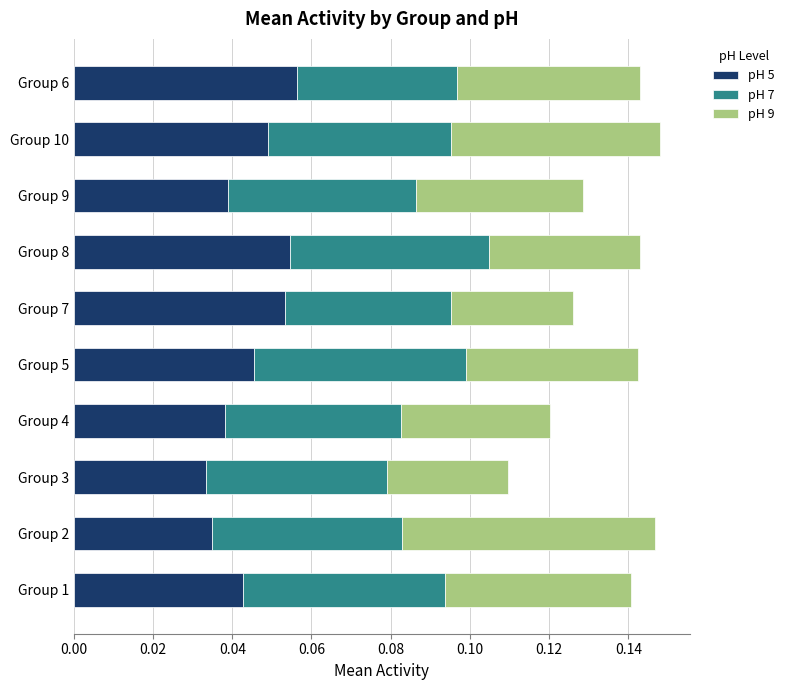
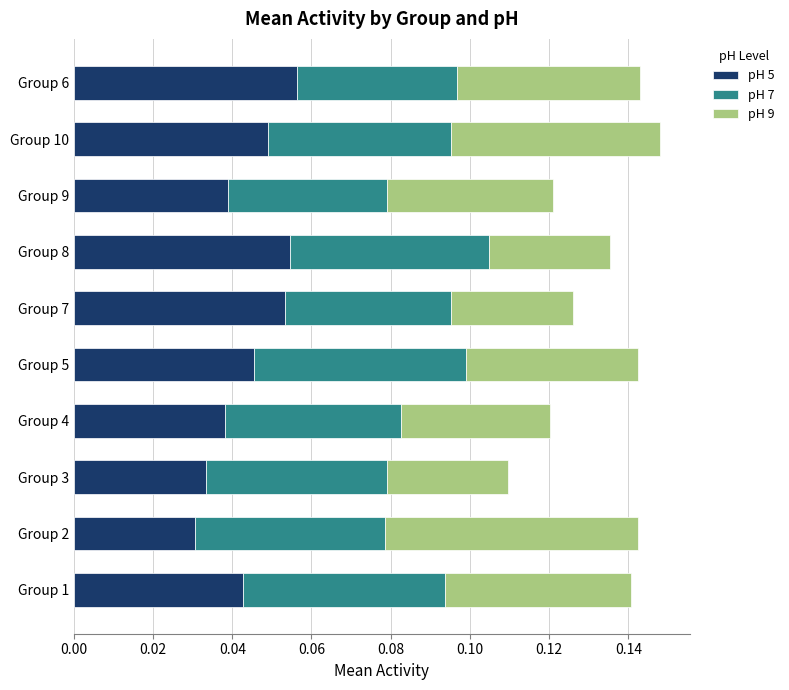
  {
    "pH 5": {
      "Group 6": 0.056,
      "Group 10": 0.049,
      "Group 9": 0.039,
      "Group 8": 0.055,
      "Group 7": 0.053,
      "Group 5": 0.046,
      "Group 4": 0.038,
      "Group 3": 0.033,
-     "Group 2": 0.035,
+     "Group 2": 0.031,
      "Group 1": 0.043
    },
    "pH 7": {
      "Group 6": 0.041,
      "Group 10": 0.046,
-     "Group 9": 0.048,
+     "Group 9": 0.040,
      "Group 8": 0.050,
      "Group 7": 0.042,
      "Group 5": 0.053,
      "Group 4": 0.044,
      "Group 3": 0.046,
      "Group 2": 0.048,
      "Group 1": 0.051
    },
    "pH 9": {
      "Group 6": 0.046,
      "Group 10": 0.053,
      "Group 9": 0.042,
-     "Group 8": 0.038,
+     "Group 8": 0.031,
      "Group 7": 0.031,
      "Group 5": 0.043,
      "Group 4": 0.038,
      "Group 3": 0.031,
      "Group 2": 0.064,
      "Group 1": 0.047
    }
  }
